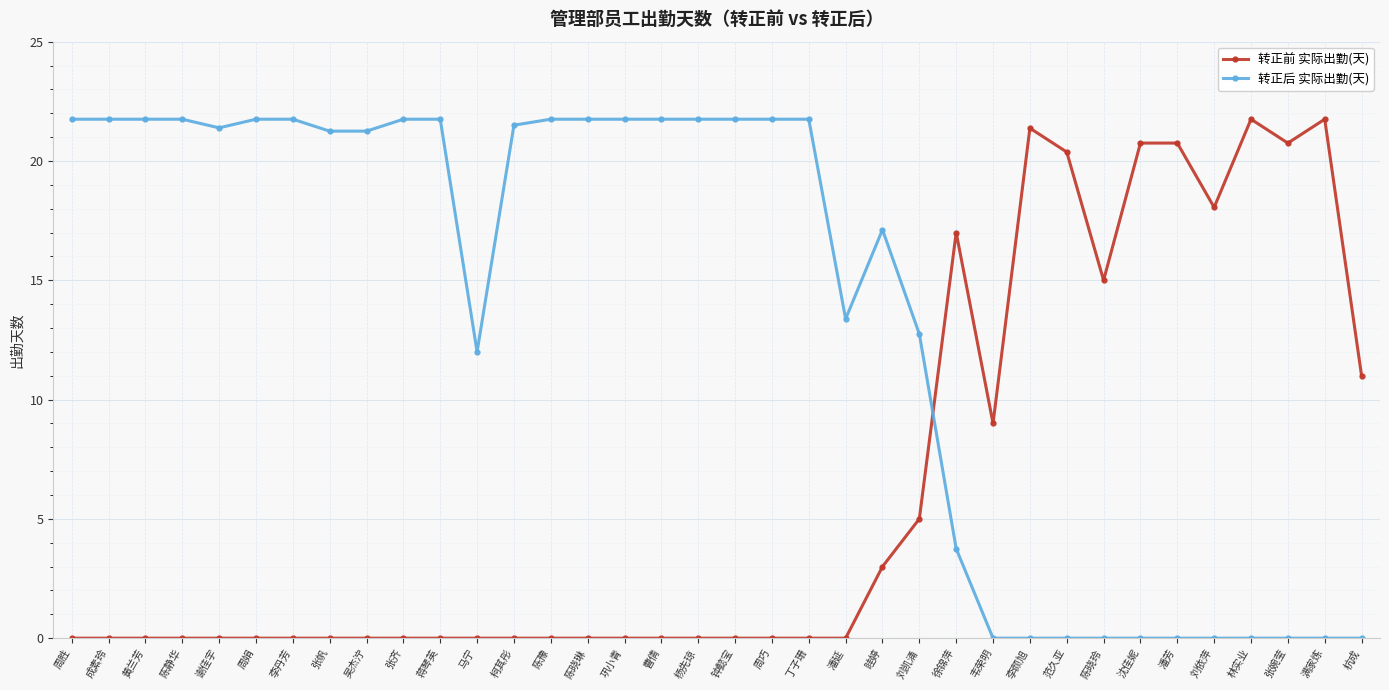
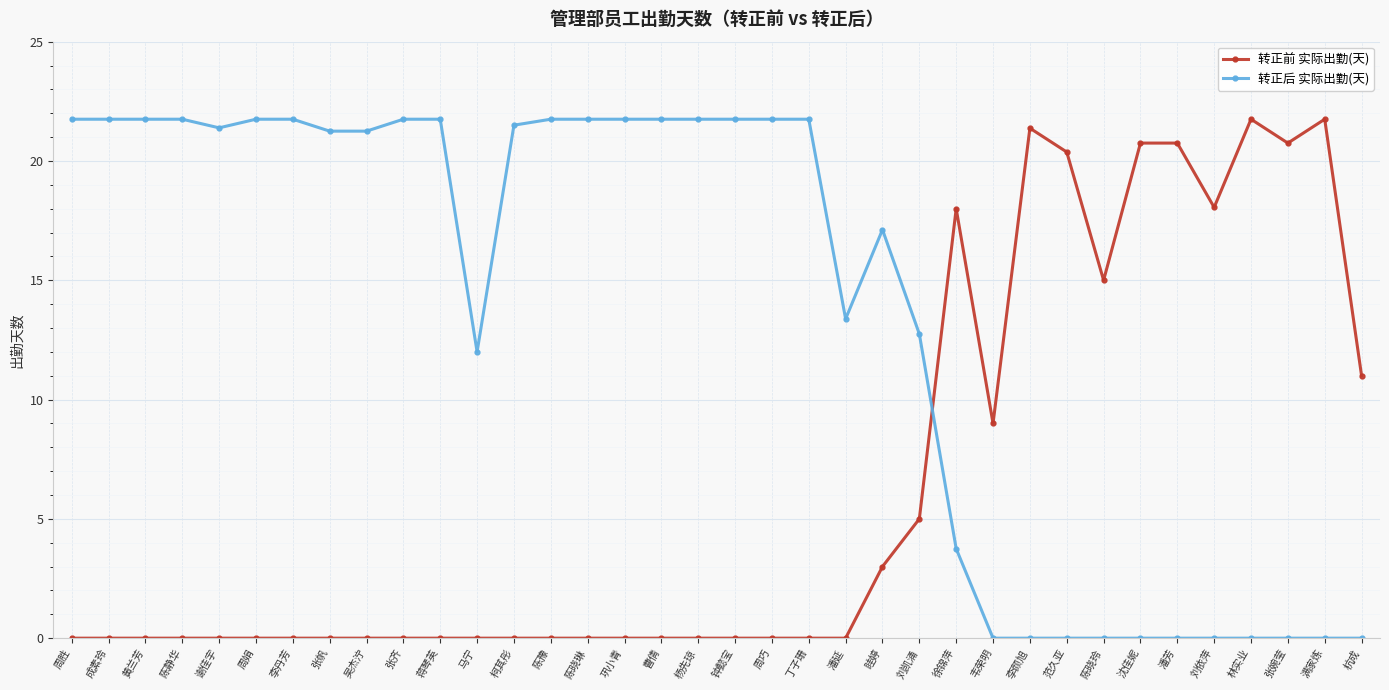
  {
    "转正前 实际出勤(天)": {
      "周胜": 0,
      "成素玲": 0,
      "黄兰芳": 0,
      "陈静华": 0,
      "谢佳宇": 0,
      "周娟": 0,
      "李丹芳": 0,
      "张帆": 0,
      "吴杰泞": 0,
      "张齐": 0,
      "蒋琴英": 0,
      "马宁": 0,
      "柯其彤": 0,
      "陈豫": 0,
      "陈晓琳": 0,
      "巩小青": 0,
      "曹倩": 0,
      "杨先琼": 0,
      "钟懿宝": 0,
      "周巧": 0,
      "丁子珊": 0,
      "潘延": 0,
      "眭婷": 3,
      "刘凯涌": 5,
-     "徐锦萍": 17,
+     "徐锦萍": 18,
      "韦荣明": 9,
      "李颜旭": 21.4,
      "范久亚": 20.4,
      "陈晓玲": 15,
      "沈佳妮": 20.8,
      "潘芳": 20.8,
      "刘依萍": 18,
      "林实业": 21.8,
      "张婉莹": 20.8,
      "满家炼": 21.8,
      "杭成": 11
    },
    "转正后 实际出勤(天)": {
      "周胜": 21.8,
      "成素玲": 21.8,
      "黄兰芳": 21.8,
      "陈静华": 21.8,
      "谢佳宇": 21.4,
      "周娟": 21.8,
      "李丹芳": 21.8,
      "张帆": 21.3,
      "吴杰泞": 21.3,
      "张齐": 21.8,
      "蒋琴英": 21.8,
      "马宁": 12,
      "柯其彤": 21.5,
      "陈豫": 21.8,
      "陈晓琳": 21.8,
      "巩小青": 21.8,
      "曹倩": 21.8,
      "杨先琼": 21.8,
      "钟懿宝": 21.8,
      "周巧": 21.8,
      "丁子珊": 21.8,
      "潘延": 13.4,
      "眭婷": 17.1,
      "刘凯涌": 12.8,
      "徐锦萍": 3.8,
      "韦荣明": 0,
      "李颜旭": 0,
      "范久亚": 0,
      "陈晓玲": 0,
      "沈佳妮": 0,
      "潘芳": 0,
      "刘依萍": 0,
      "林实业": 0,
      "张婉莹": 0,
      "满家炼": 0,
      "杭成": 0
    }
  }
